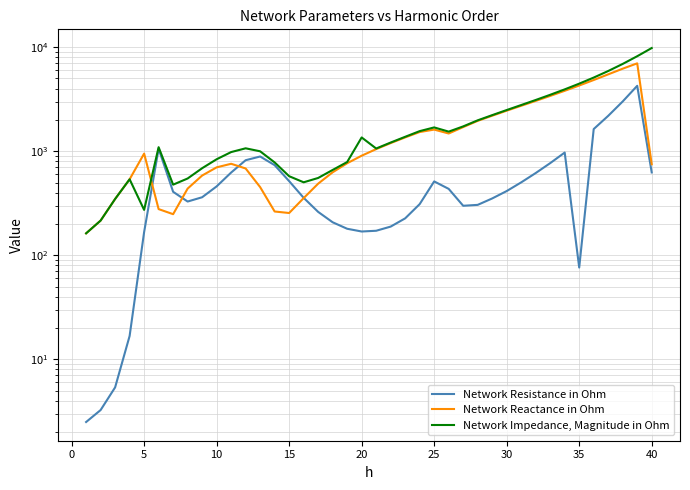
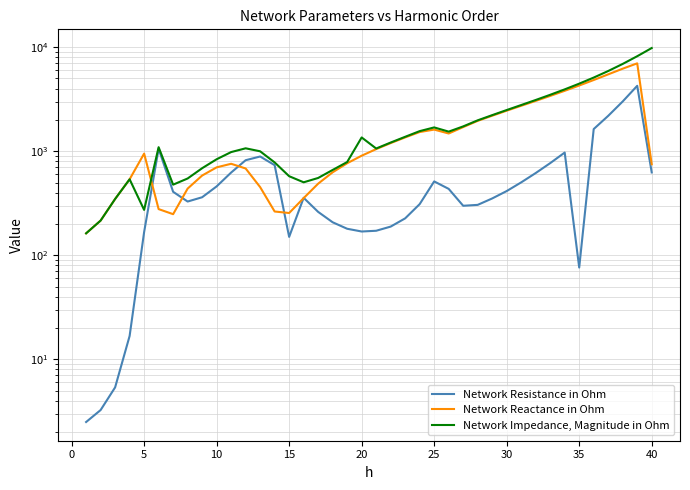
  {
    "Network Resistance in Ohm": {
      "5": 170,
      "10": 500,
-     "15": 500,
+     "15": 150,
      "20": 170,
      "25": 500,
      "30": 410,
      "35": 80,
      "40": 600
    },
    "Network Reactance in Ohm": {
      "5": 900,
      "10": 700,
      "15": 250,
      "20": 900,
      "40": 700
    },
    "Network Impedance, Magnitude in Ohm": {
      "5": 270,
      "10": 800,
      "15": 600,
      "20": 1400,
      "40": 10000
    }
  }
